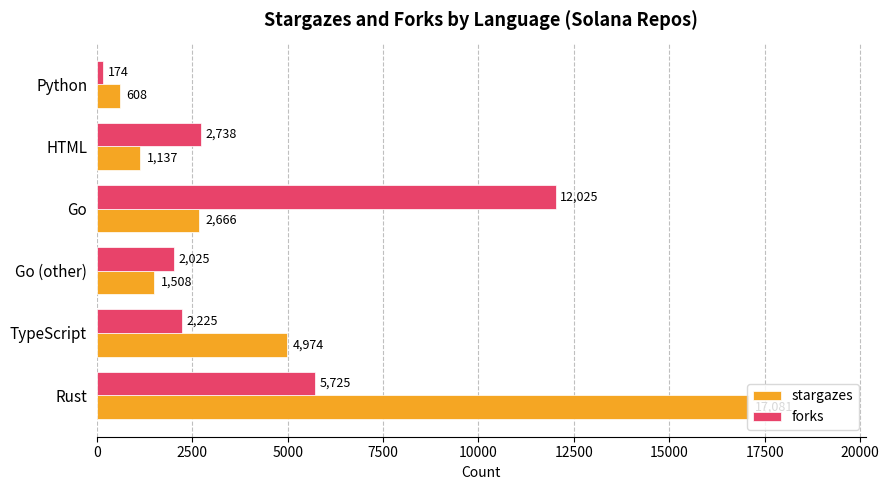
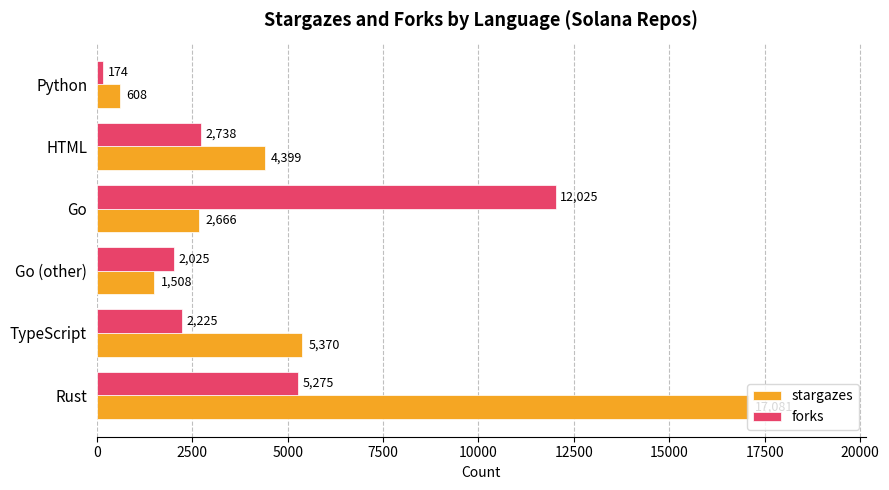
  {
    "stargazes": {
      "Python": "608",
-     "HTML": "1,137",
+     "HTML": "4,399",
      "Go": "2,666",
      "Go (other)": "1,508",
-     "TypeScript": "4,974"
+     "TypeScript": "5,370"
    },
    "forks": {
      "Python": "174",
      "HTML": "2,738",
      "Go": "12,025",
      "Go (other)": "2,025",
      "TypeScript": "2,225",
-     "Rust": "5,725"
+     "Rust": "5,275"
    }
  }
